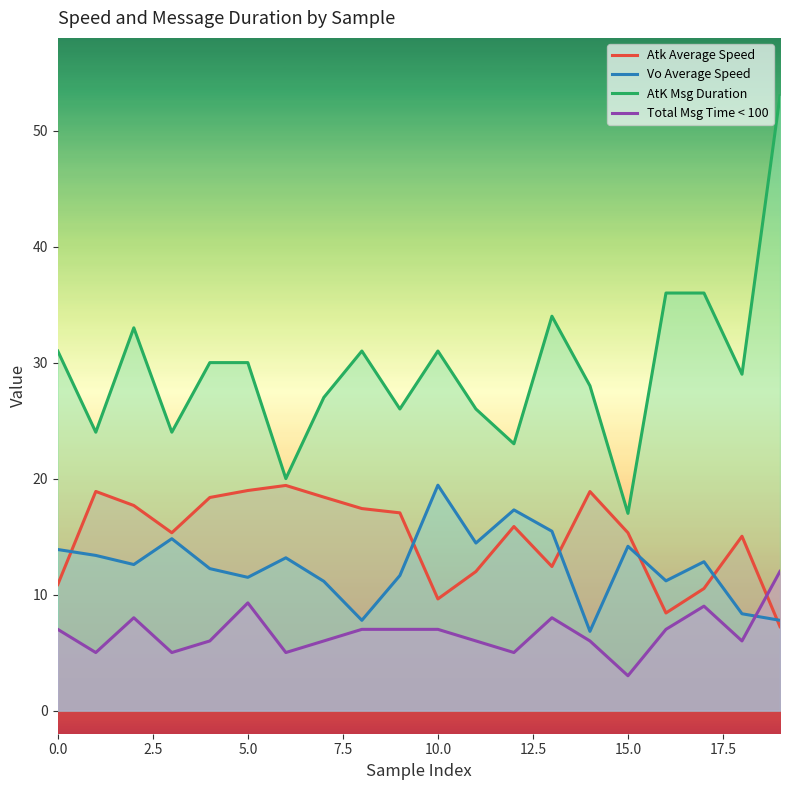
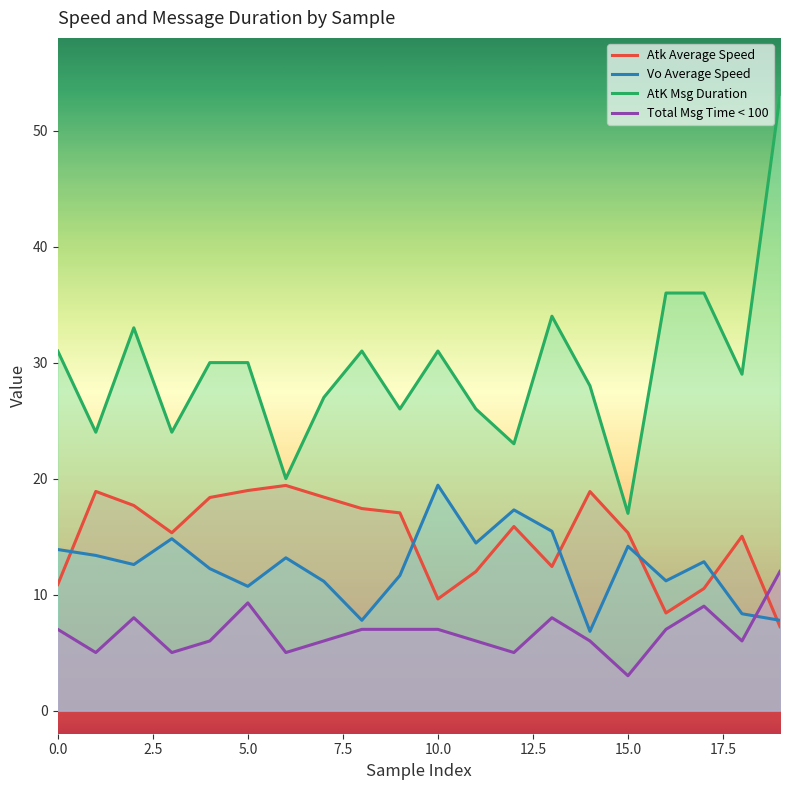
  {
    "Atk Average Speed": {
      "0.0": 10.9,
      "5.0": 19.0,
      "10.0": 9.6,
      "15.0": 15.3
    },
    "Vo Average Speed": {
      "0.0": 13.9,
-     "5.0": 11.5,
+     "5.0": 10.7,
      "10.0": 19.4,
      "15.0": 14.2
    },
    "AtK Msg Duration": {
      "0.0": 31.0,
      "5.0": 30.0,
      "10.0": 31.0,
      "15.0": 17.0
    },
    "Total Msg Time < 100": {
      "0.0": 7.0,
      "5.0": 9.3,
      "10.0": 7.0,
      "15.0": 3.0
    }
  }
